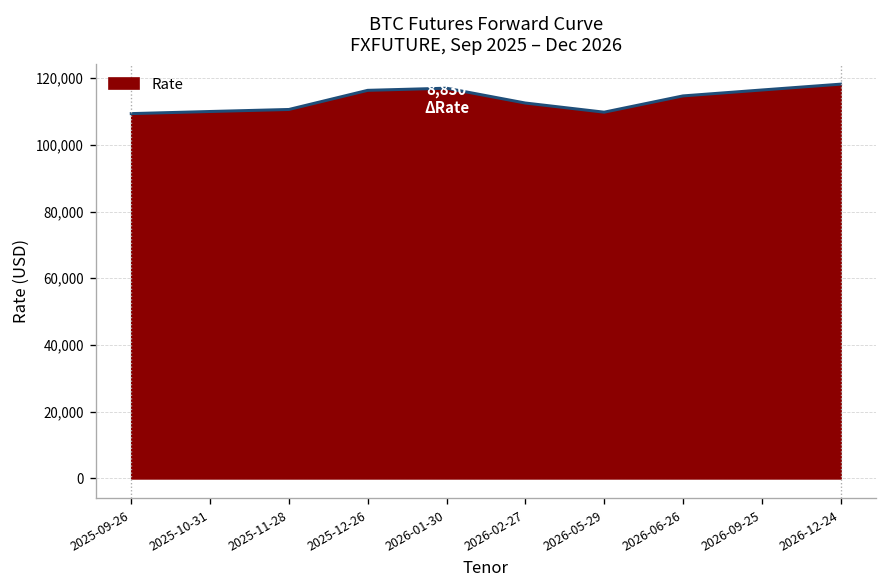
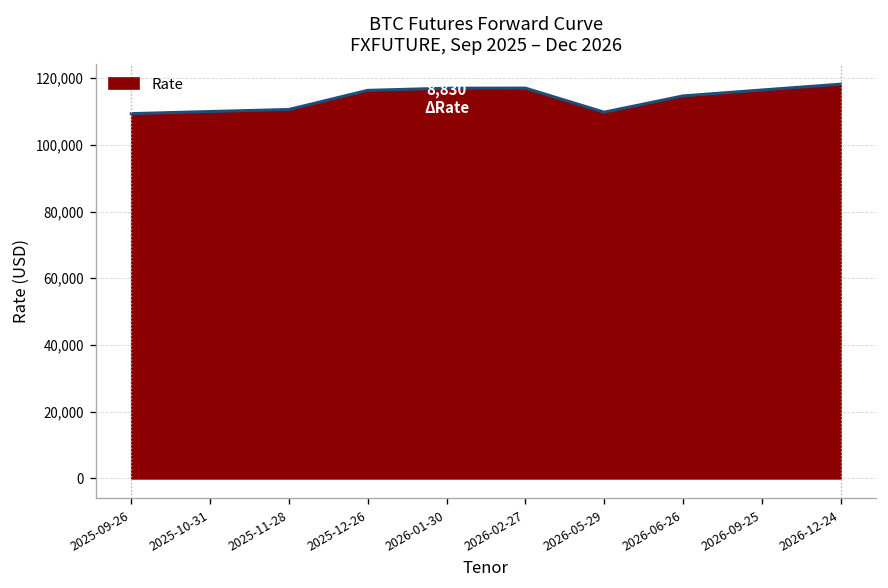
  {
    "2025-09-26": "109,000",
    "2025-10-31": "110,000",
    "2025-11-28": "111,000",
    "2025-12-26": "116,000",
-   "2026-02-27": "113,000",
+   "2026-02-27": "117,000",
    "2026-05-29": "110,000",
    "2026-06-26": "115,000",
    "2026-09-25": "116,000",
    "2026-12-24": "118,000"
  }
